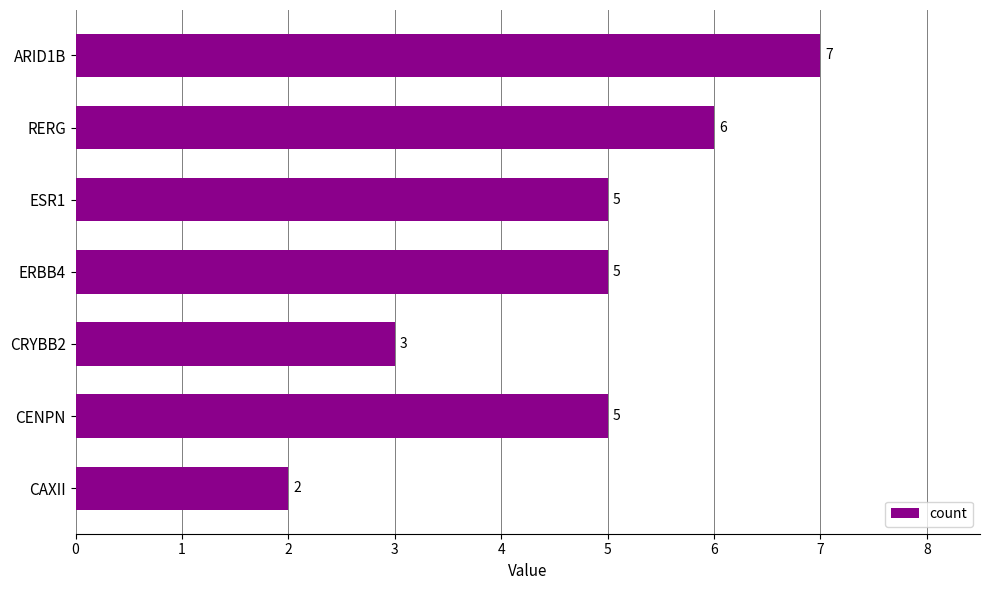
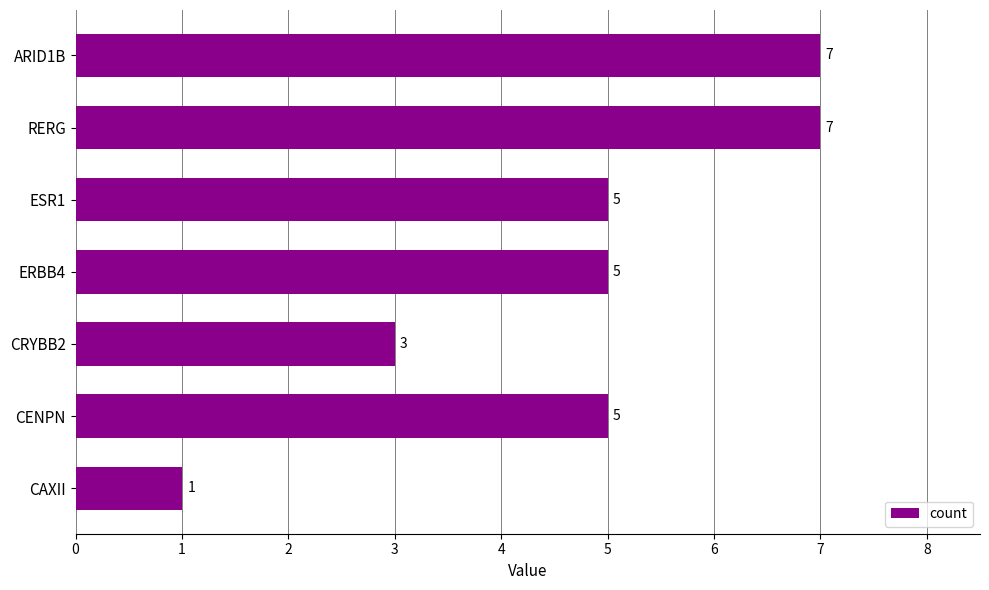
  {
    "ARID1B": 7,
-   "RERG": 6,
+   "RERG": 7,
    "ESR1": 5,
    "ERBB4": 5,
    "CRYBB2": 3,
    "CENPN": 5,
-   "CAXII": 2
+   "CAXII": 1
  }
